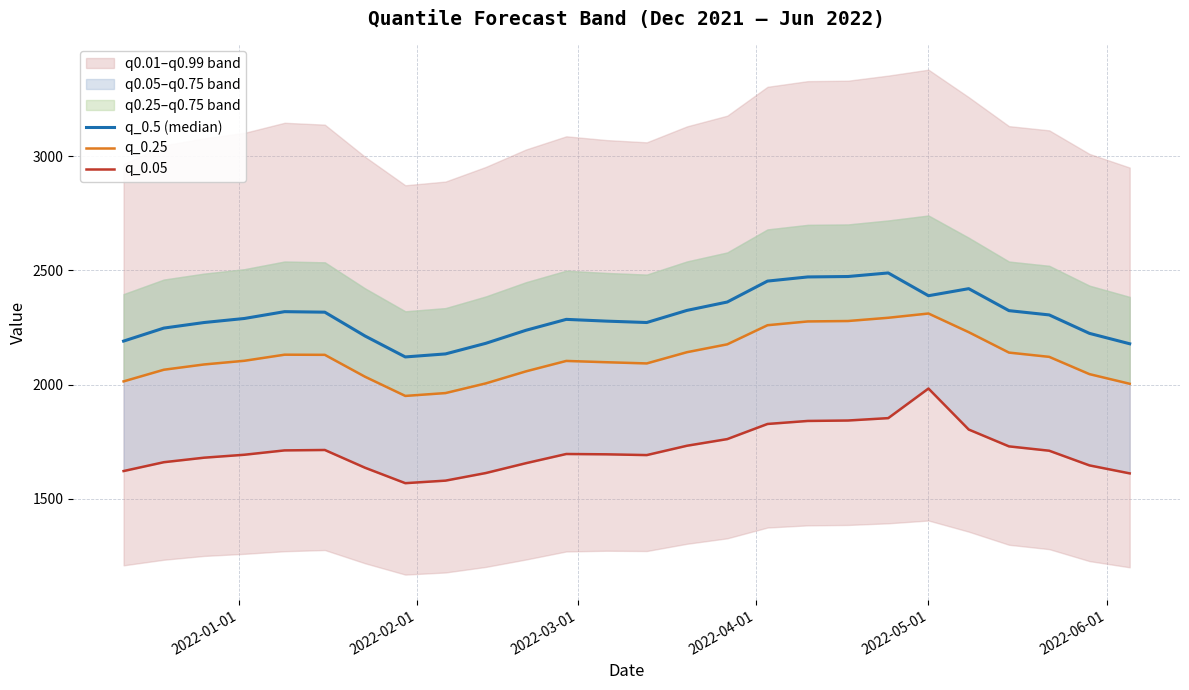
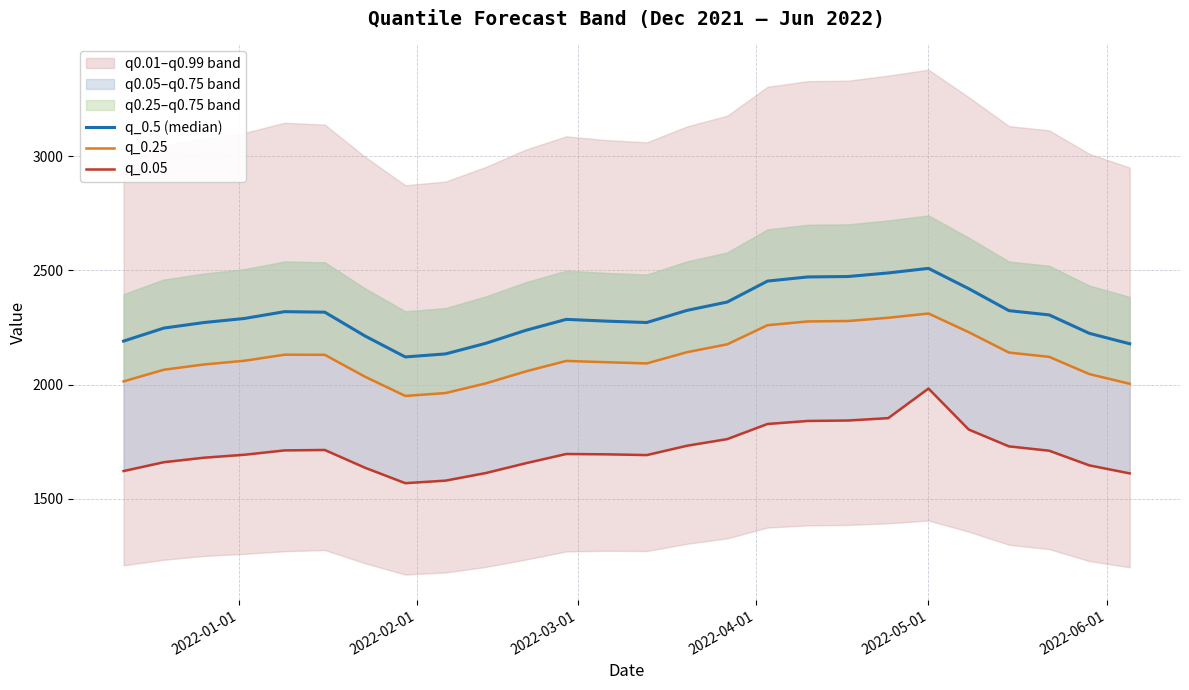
  {
    "q_0.5 (median)": {
-     "2022-05-01": 2390
+     "2022-05-01": 2510
    },
    "q_0.25": {
      "2022-05-01": 2310
    },
    "q_0.05": {
      "2022-05-01": 1980
    }
  }
